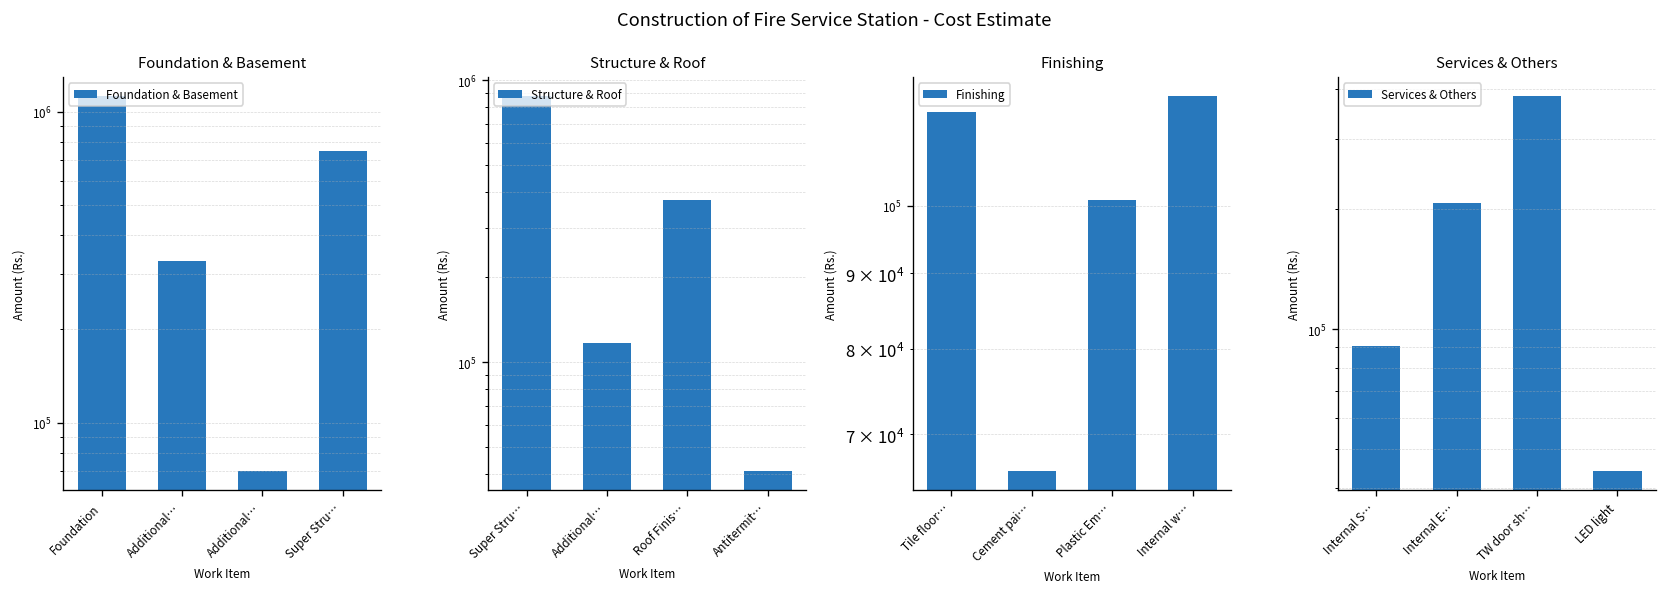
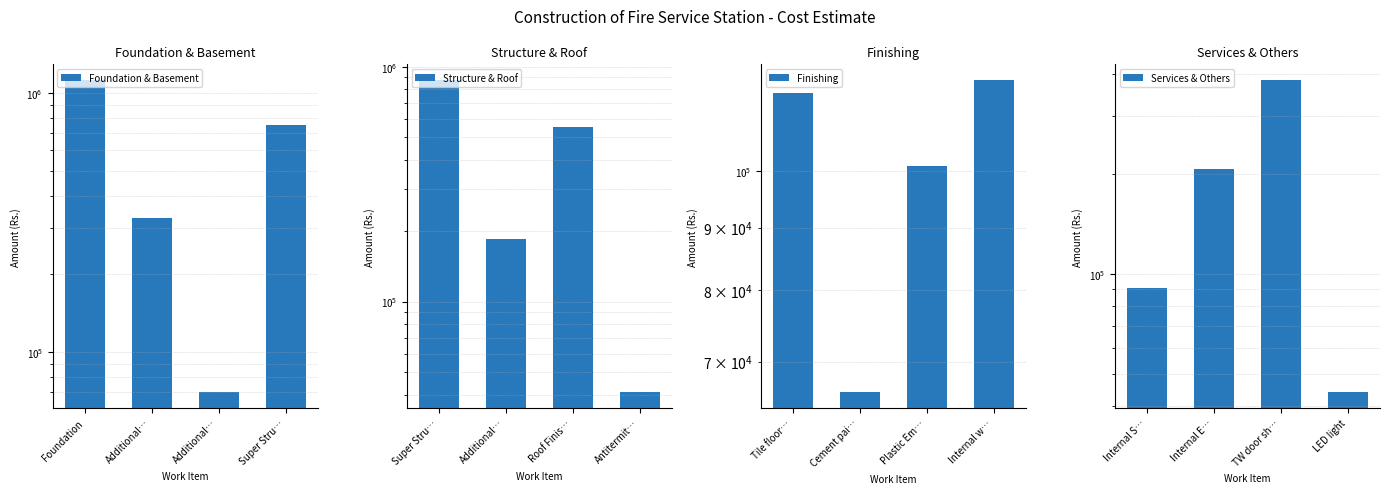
  {
    "Foundation & Basement": {
      "Super Stru…": 750000
    },
    "Structure & Roof": {
-     "Additional…": 120000,
-     "Roof Finis…": 370000,
+     "Additional…": 180000,
+     "Roof Finis…": 560000,
      "Antitermit…": 41000
    }
  }
